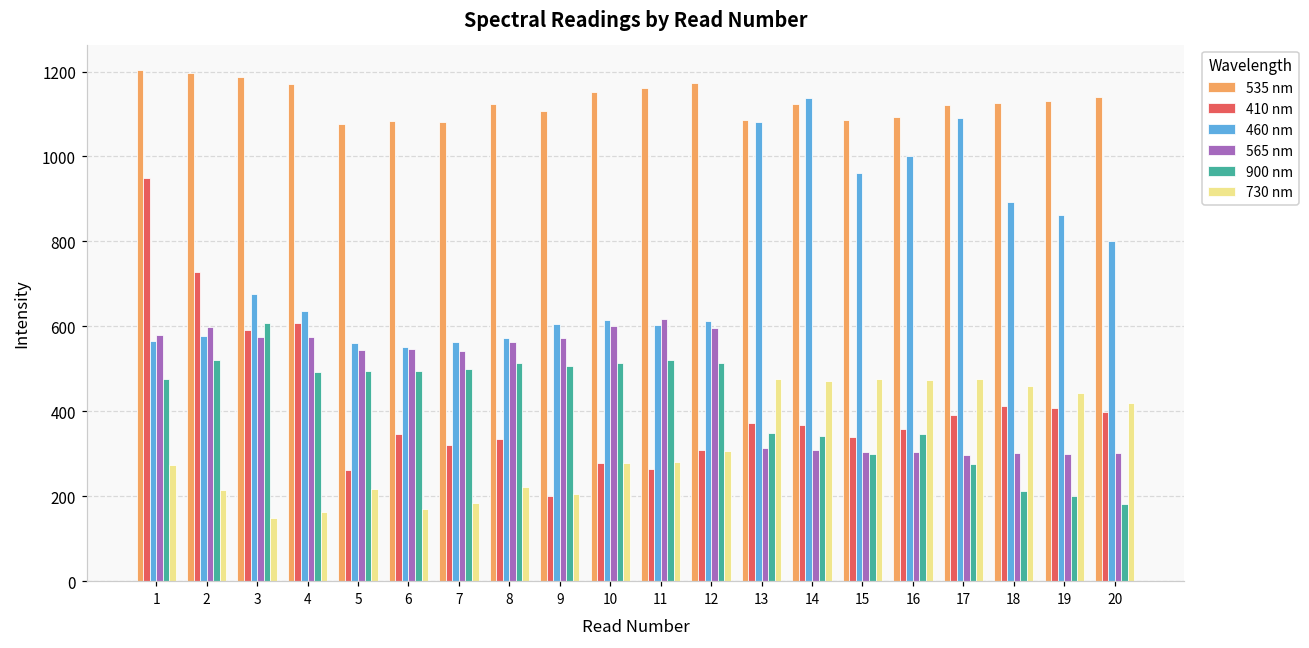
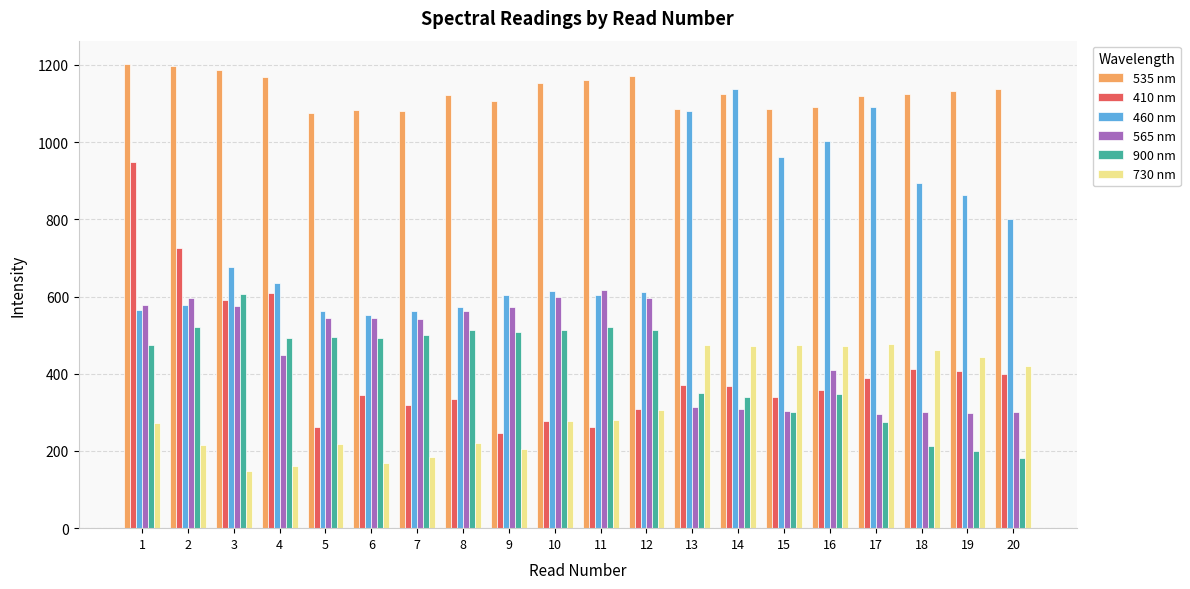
  {
    "535 nm": {
      "1": 1200,
      "2": 1200,
      "3": 1190,
      "4": 1170,
      "5": 1080,
      "6": 1080,
      "7": 1080,
      "8": 1120,
      "9": 1110,
      "10": 1150,
      "11": 1160,
      "12": 1170,
      "13": 1090,
      "14": 1120,
      "15": 1080,
      "16": 1090,
      "17": 1120,
      "18": 1130,
      "19": 1130,
      "20": 1140
    },
    "410 nm": {
      "1": 950,
      "2": 730,
      "3": 590,
      "4": 610,
      "5": 260,
      "6": 350,
      "7": 320,
      "8": 330,
-     "9": 200,
+     "9": 250,
      "10": 280,
      "11": 260,
      "12": 310,
      "13": 370,
      "14": 370,
      "15": 340,
      "16": 360,
      "17": 390,
      "18": 410,
      "19": 410,
      "20": 400
    },
    "460 nm": {
      "1": 570,
      "2": 580,
      "3": 680,
      "4": 640,
      "5": 560,
      "6": 550,
      "7": 560,
      "8": 570,
      "9": 610,
      "10": 610,
      "11": 600,
      "12": 610,
      "13": 1080,
      "14": 1140,
      "15": 960,
      "16": 1000,
      "17": 1090,
      "18": 890,
      "19": 860,
      "20": 800
    },
    "565 nm": {
      "1": 580,
      "2": 600,
      "3": 570,
-     "4": 570,
+     "4": 450,
      "5": 540,
      "6": 550,
      "7": 540,
      "8": 560,
      "9": 570,
      "10": 600,
      "11": 620,
      "12": 600,
      "13": 310,
      "14": 310,
      "15": 300,
-     "16": 300,
+     "16": 410,
      "17": 300,
      "18": 300,
      "19": 300,
      "20": 300
    },
    "900 nm": {
      "1": 480,
      "2": 520,
      "3": 610,
      "4": 490,
      "5": 500,
      "6": 490,
      "7": 500,
      "8": 510,
      "9": 510,
      "10": 510,
      "11": 520,
      "12": 510,
      "13": 350,
      "14": 340,
      "15": 300,
      "16": 350,
      "17": 280,
      "18": 210,
      "19": 200,
      "20": 180
    },
    "730 nm": {
      "1": 270,
      "2": 210,
      "3": 150,
      "4": 160,
      "5": 220,
      "6": 170,
      "7": 180,
      "8": 220,
      "9": 200,
      "10": 280,
      "11": 280,
      "12": 310,
      "13": 470,
      "14": 470,
      "15": 470,
      "16": 470,
      "17": 480,
      "18": 460,
      "19": 440,
      "20": 420
    }
  }
